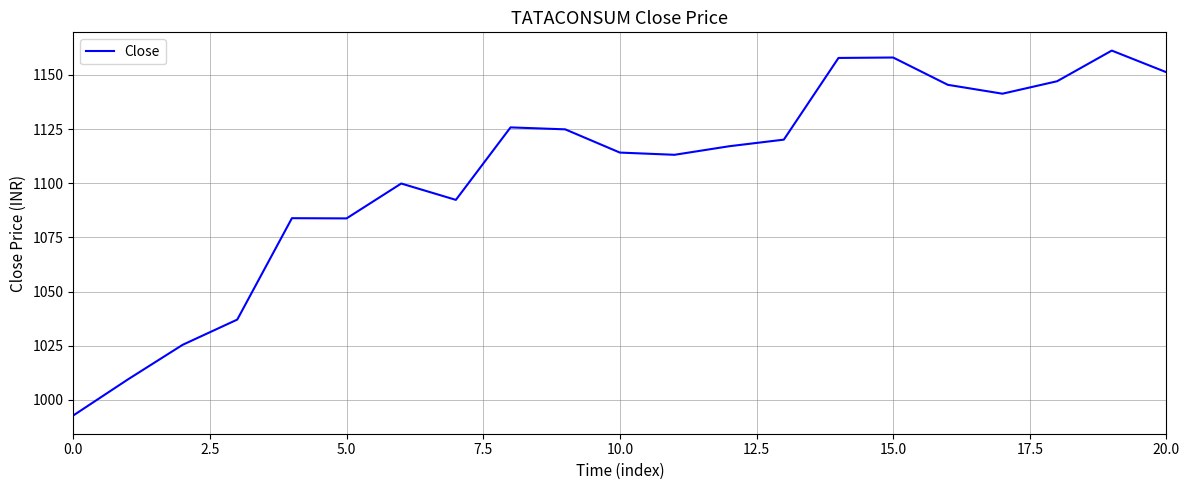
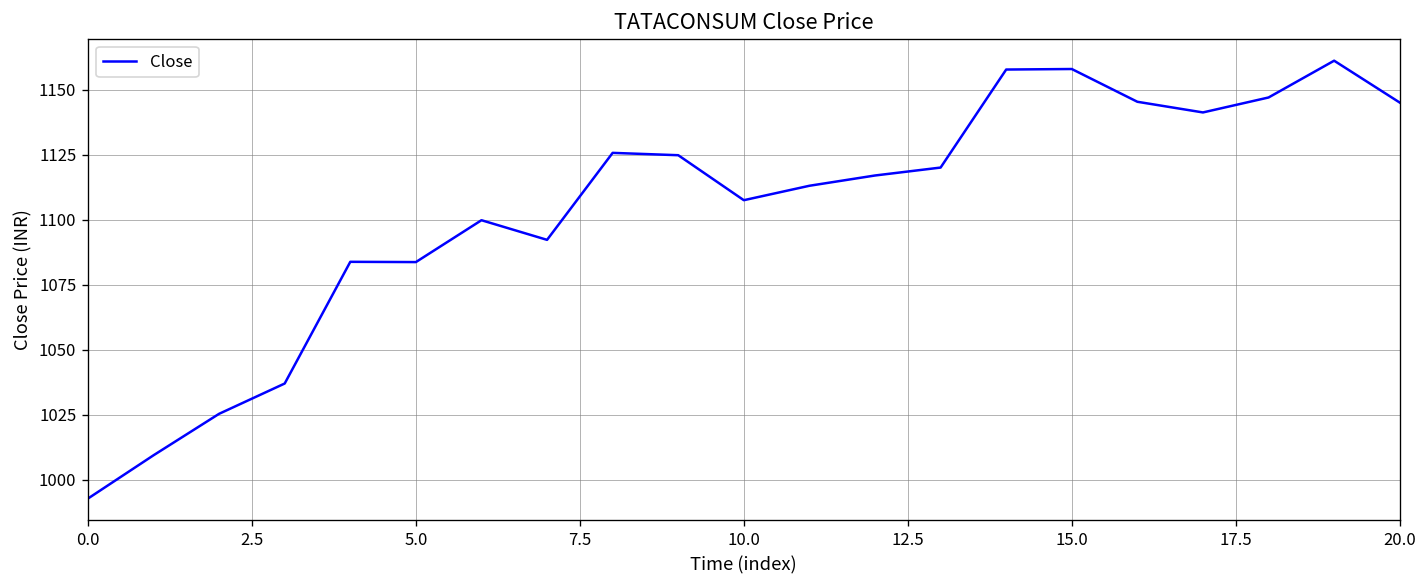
  {
    "0.0": 993,
    "5.0": 1084,
-   "10.0": 1114,
+   "10.0": 1108,
    "15.0": 1158,
-   "20.0": 1151
+   "20.0": 1145
  }
